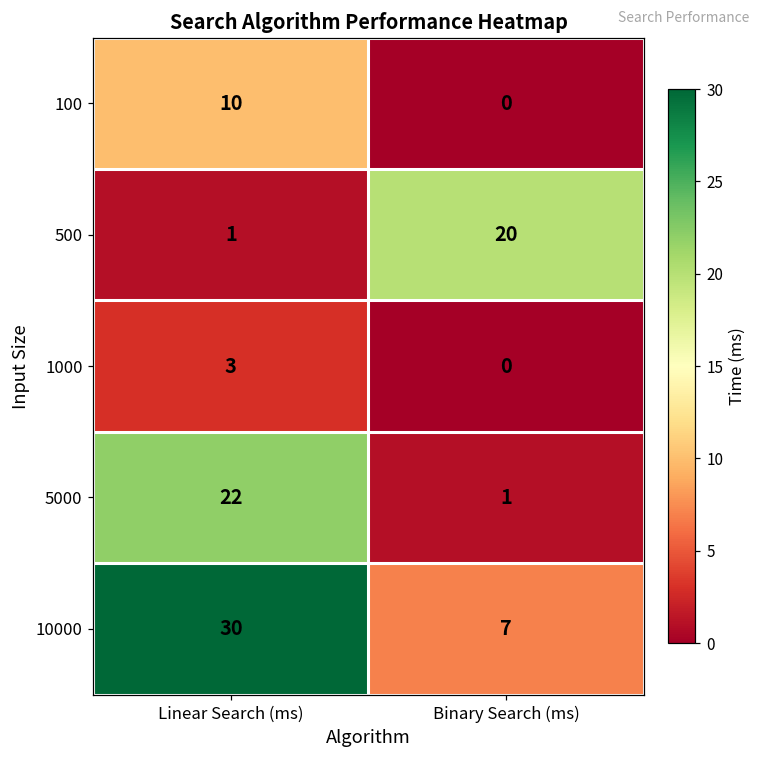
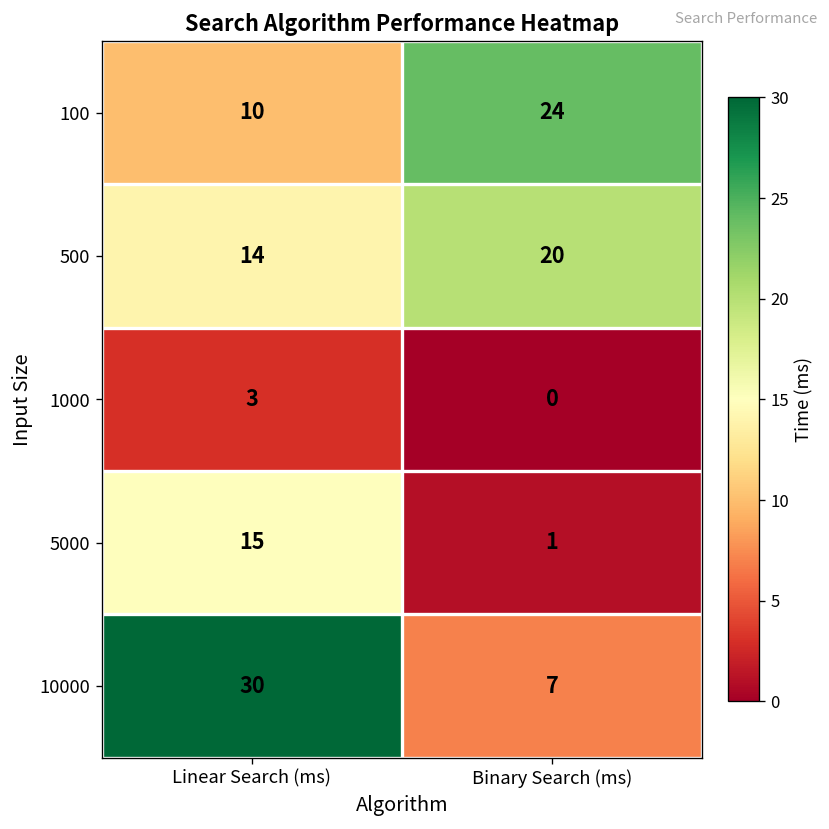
  {
    "100": {
      "Linear Search (ms)": 10,
-     "Binary Search (ms)": 0
+     "Binary Search (ms)": 24
    },
    "500": {
-     "Linear Search (ms)": 1,
+     "Linear Search (ms)": 14,
      "Binary Search (ms)": 20
    },
    "1000": {
      "Linear Search (ms)": 3,
      "Binary Search (ms)": 0
    },
    "5000": {
-     "Linear Search (ms)": 22,
+     "Linear Search (ms)": 15,
      "Binary Search (ms)": 1
    },
    "10000": {
      "Linear Search (ms)": 30,
      "Binary Search (ms)": 7
    }
  }
